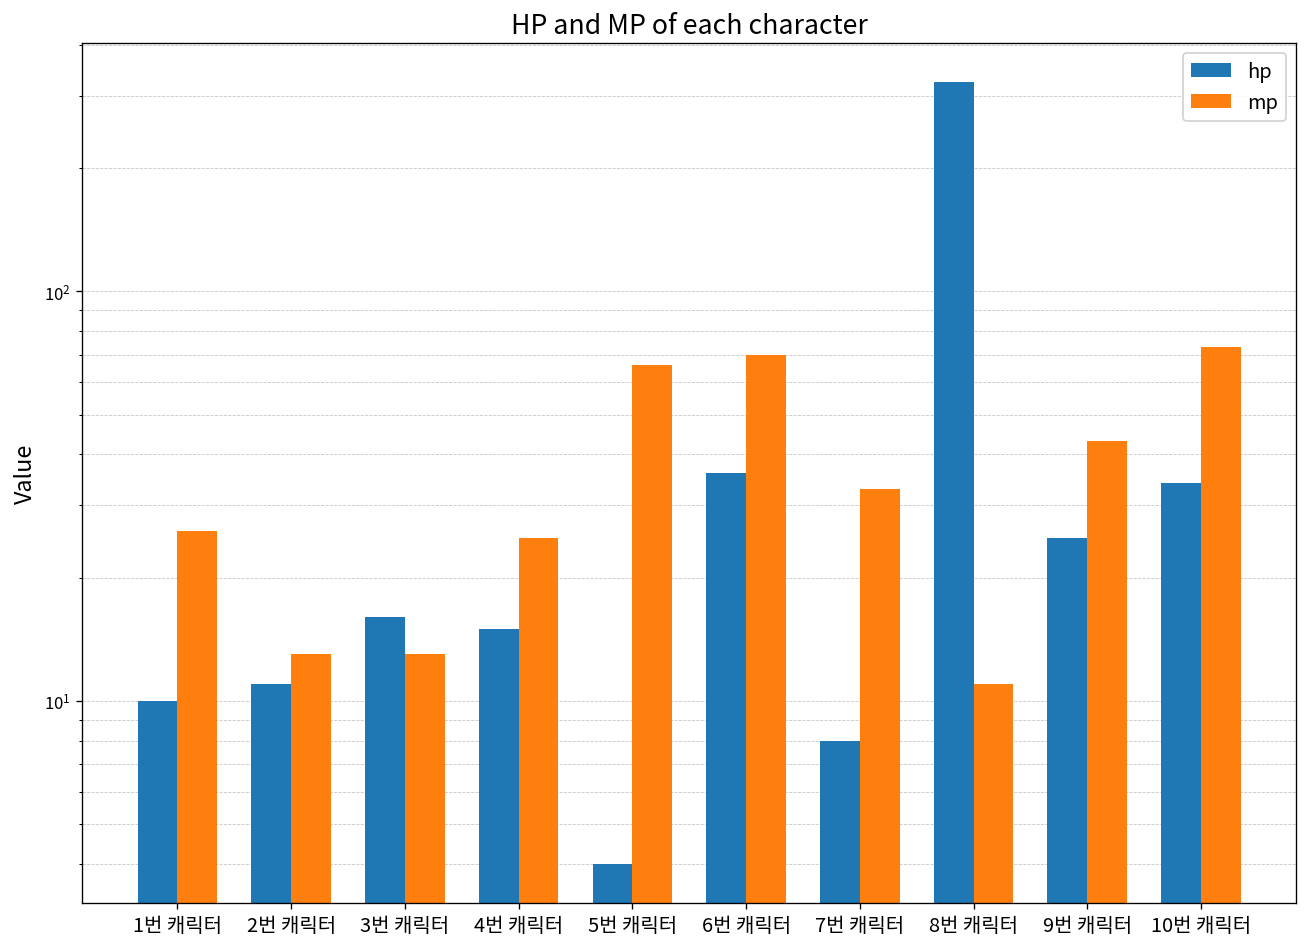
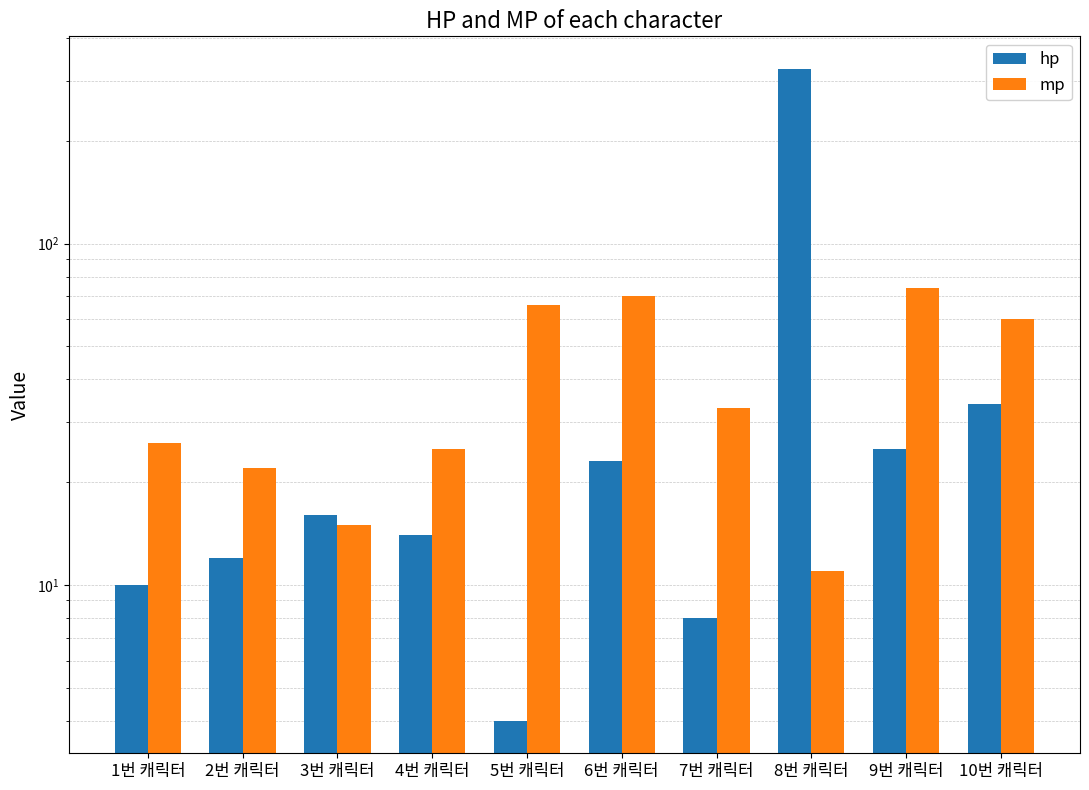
  {
    "hp": {
      "1번 캐릭터": 10,
-     "2번 캐릭터": 11,
+     "2번 캐릭터": 12,
      "3번 캐릭터": 16,
-     "4번 캐릭터": 15,
+     "4번 캐릭터": 14,
      "5번 캐릭터": 4,
-     "6번 캐릭터": 36,
+     "6번 캐릭터": 23,
      "7번 캐릭터": 8,
      "8번 캐릭터": 330,
      "9번 캐릭터": 25,
      "10번 캐릭터": 34
    },
    "mp": {
      "1번 캐릭터": 26,
-     "2번 캐릭터": 13,
-     "3번 캐릭터": 13,
+     "2번 캐릭터": 22,
+     "3번 캐릭터": 15,
      "4번 캐릭터": 25,
      "5번 캐릭터": 66,
      "6번 캐릭터": 70,
      "7번 캐릭터": 33,
      "8번 캐릭터": 11,
-     "9번 캐릭터": 43,
-     "10번 캐릭터": 73
+     "9번 캐릭터": 74,
+     "10번 캐릭터": 60
    }
  }
